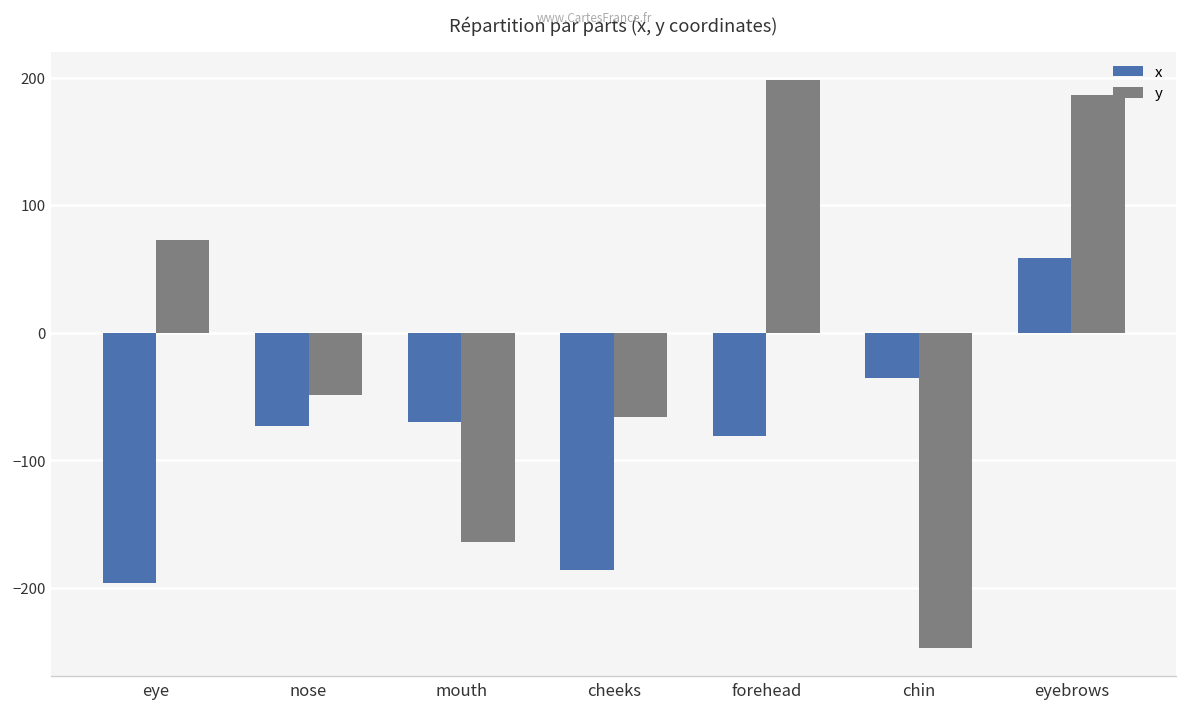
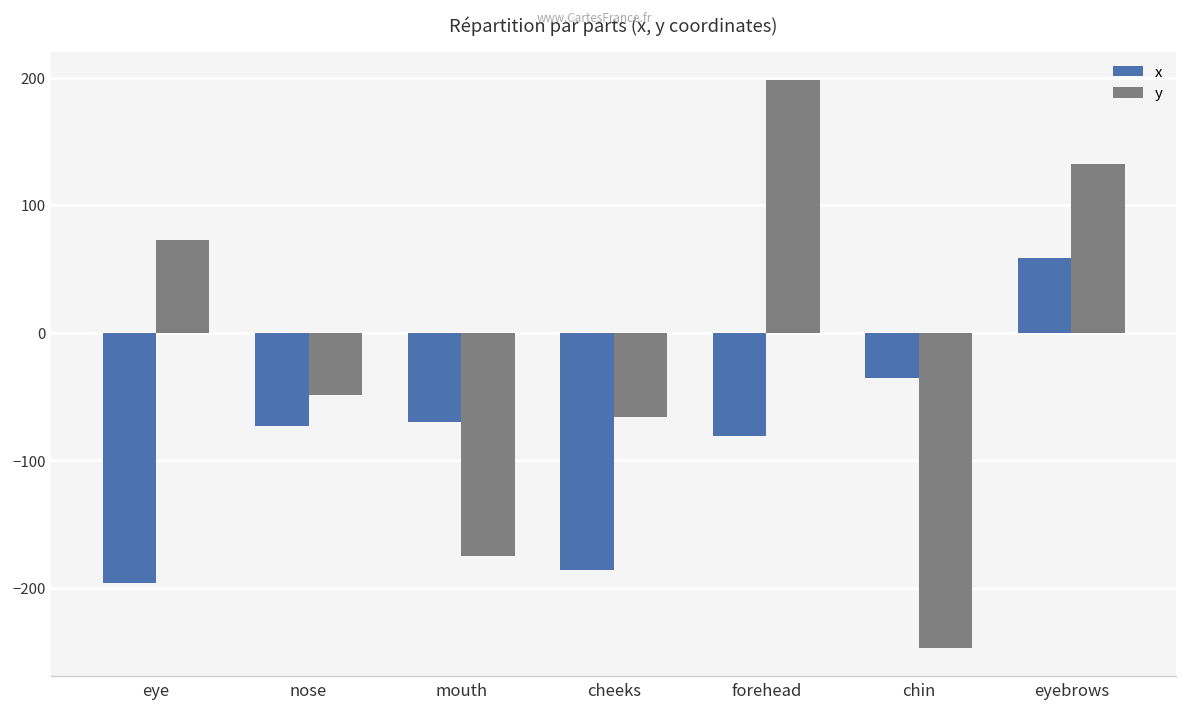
  {
    "x": {
      "eye": -196,
      "nose": -73,
      "mouth": -70,
      "cheeks": -186,
      "forehead": -81,
      "chin": -36,
      "eyebrows": 59
    },
    "y": {
      "eye": 73,
      "nose": -49,
-     "mouth": -164,
+     "mouth": -175,
      "cheeks": -66,
      "forehead": 198,
      "chin": -247,
-     "eyebrows": 186
+     "eyebrows": 132
    }
  }
